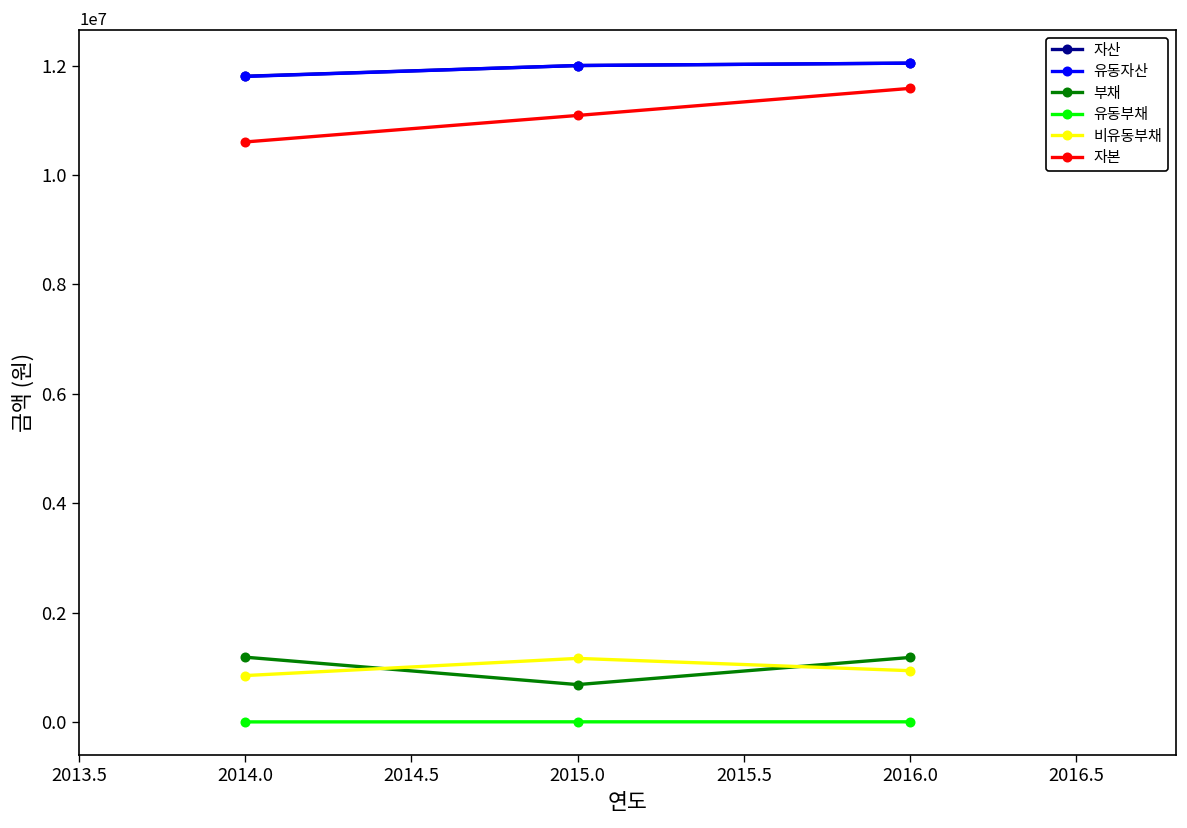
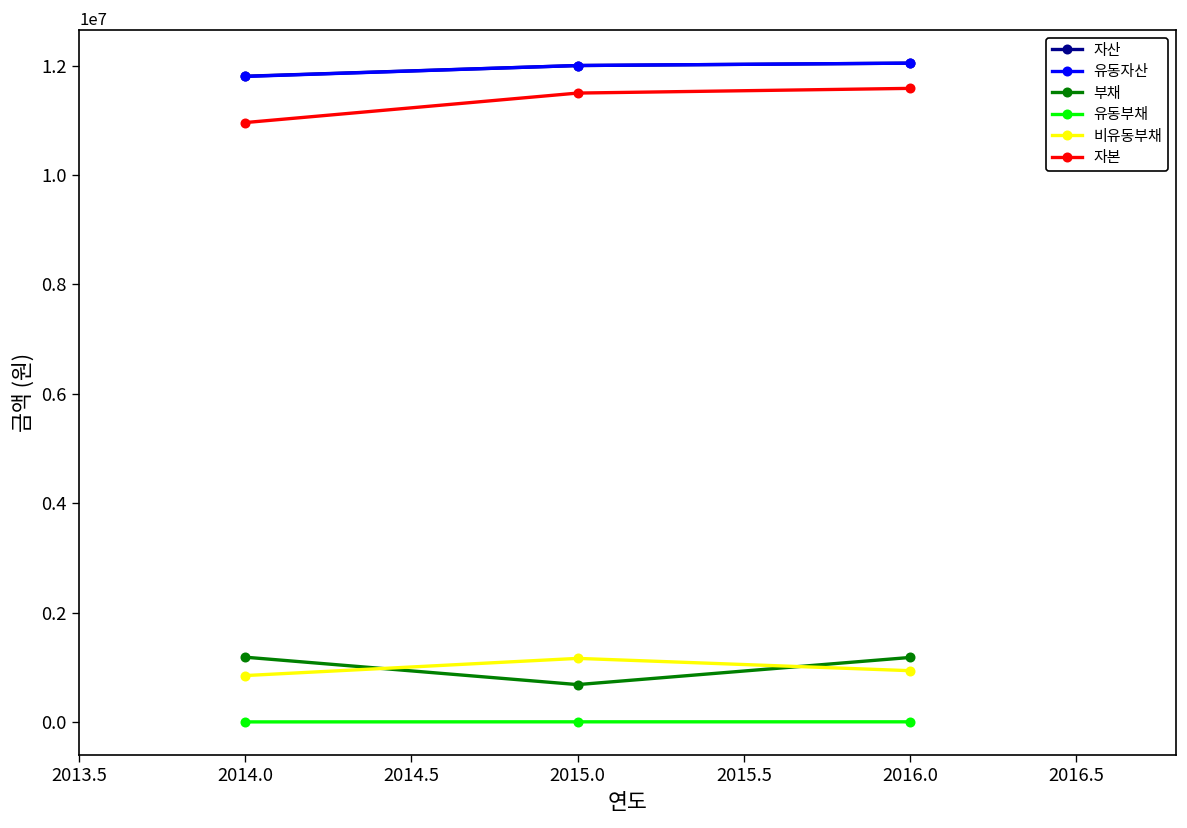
  {
    "유동자산": {
      "2014.0": 11800000,
      "2015.0": 12000000,
      "2016.0": 12000000
    },
    "부채": {
      "2014.0": 1200000,
      "2015.0": 700000,
      "2016.0": 1200000
    },
    "유동부채": {
      "2014.0": 0,
      "2015.0": 0,
      "2016.0": 0
    },
    "비유동부채": {
      "2014.0": 800000,
      "2015.0": 1200000,
      "2016.0": 900000
    },
    "자본": {
-     "2014.0": 10600000,
-     "2015.0": 11100000,
+     "2014.0": 11000000,
+     "2015.0": 11500000,
      "2016.0": 11600000
    }
  }
